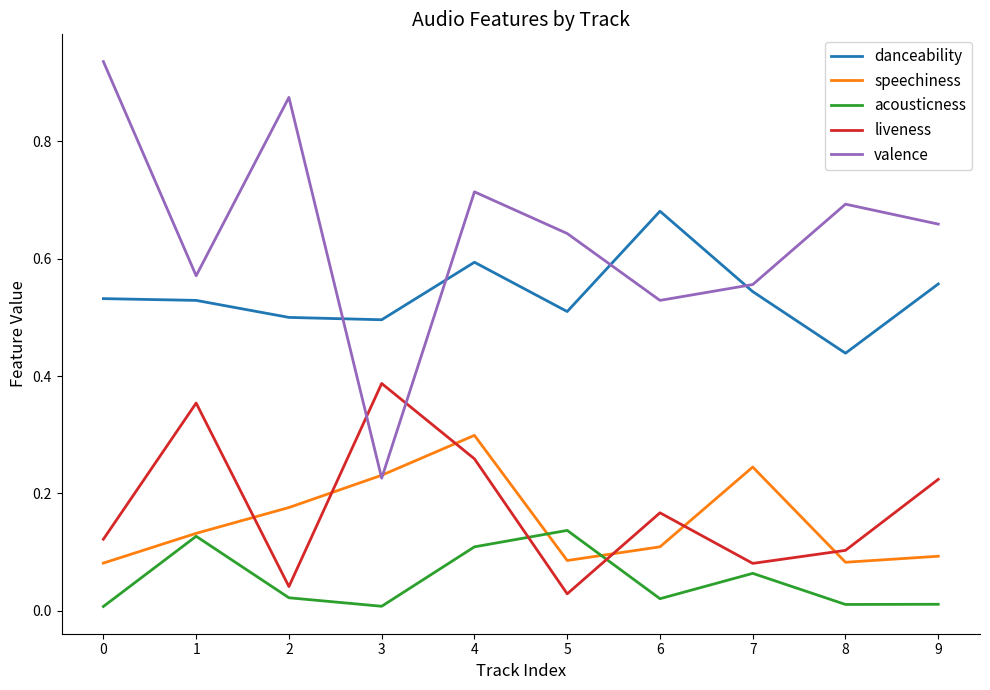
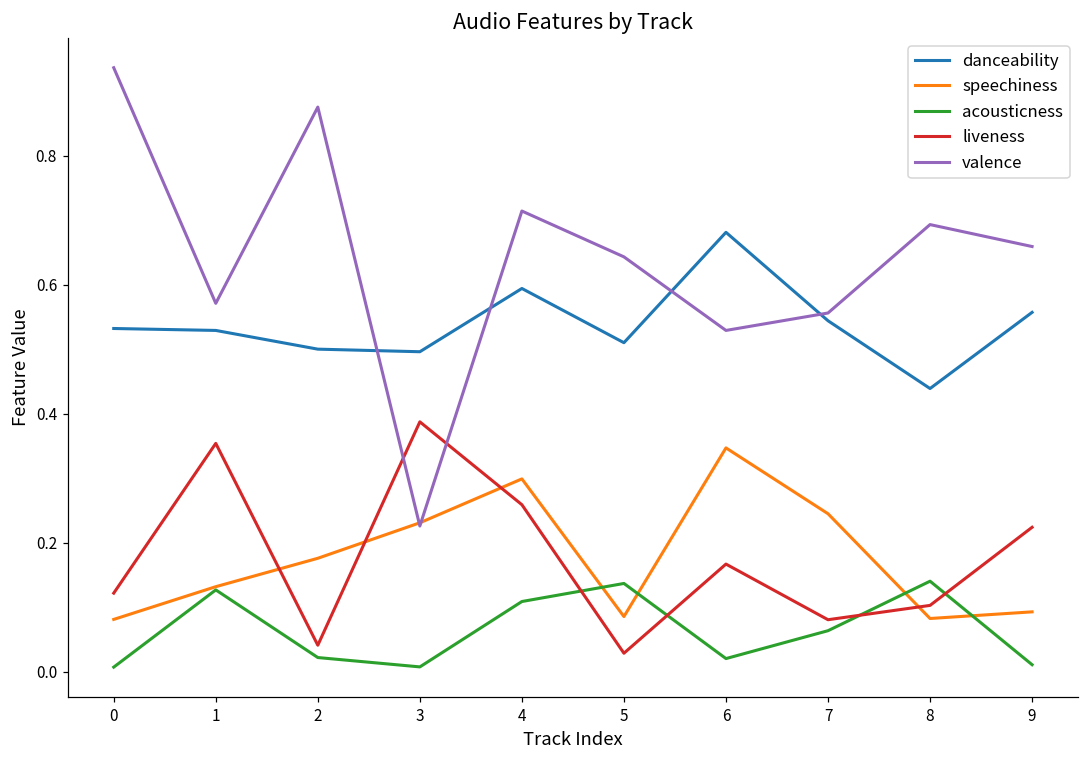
  {
    "danceability": {
      "0": 0.53,
      "1": 0.53,
      "2": 0.50,
      "3": 0.50,
      "4": 0.59,
      "5": 0.51,
      "6": 0.68,
      "7": 0.54,
      "8": 0.44,
      "9": 0.56
    },
    "speechiness": {
      "0": 0.08,
      "1": 0.13,
      "2": 0.18,
      "3": 0.23,
      "4": 0.30,
      "5": 0.09,
-     "6": 0.11,
+     "6": 0.35,
      "7": 0.25,
      "8": 0.08,
      "9": 0.09
    },
    "acousticness": {
      "0": 0.01,
      "1": 0.13,
      "2": 0.02,
      "3": 0.01,
      "4": 0.11,
      "5": 0.14,
      "6": 0.02,
      "7": 0.06,
-     "8": 0.01,
+     "8": 0.14,
      "9": 0.01
    },
    "liveness": {
      "0": 0.12,
      "1": 0.35,
      "2": 0.04,
      "3": 0.39,
      "4": 0.26,
      "5": 0.03,
      "6": 0.17,
      "7": 0.08,
      "8": 0.10,
      "9": 0.22
    },
    "valence": {
      "0": 0.94,
      "1": 0.57,
      "2": 0.88,
      "3": 0.23,
      "4": 0.71,
      "5": 0.64,
      "6": 0.53,
      "7": 0.56,
      "8": 0.69,
      "9": 0.66
    }
  }
